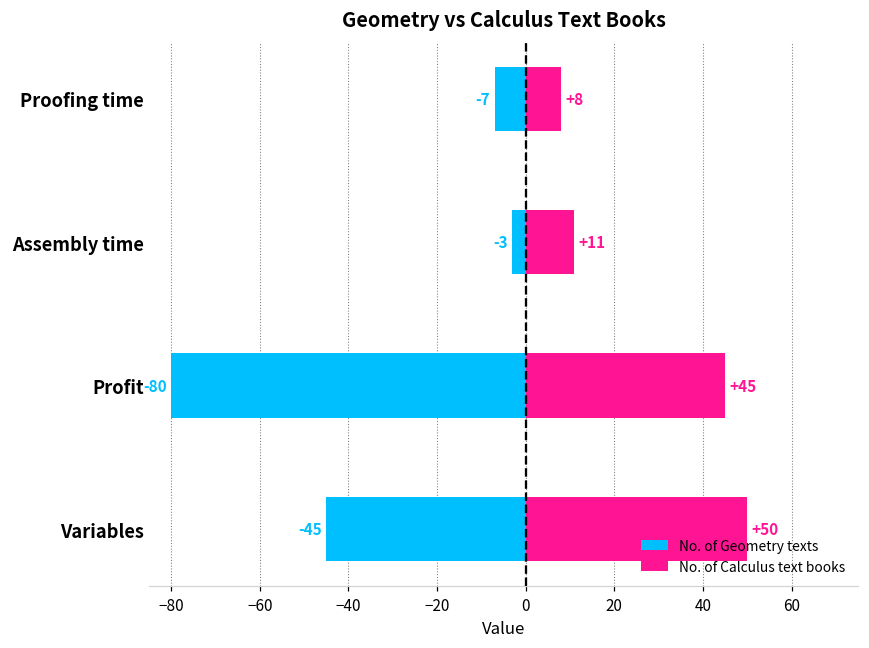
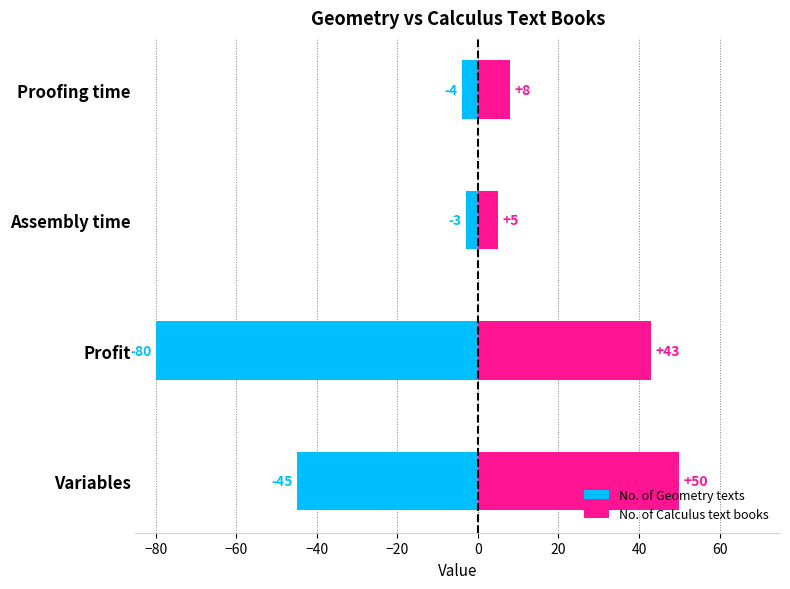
  {
    "No. of Geometry texts": {
-     "Proofing time": "-7",
+     "Proofing time": "-4",
      "Assembly time": "-3",
      "Profit": "-80",
      "Variables": "-45"
    },
    "No. of Calculus text books": {
      "Proofing time": "+8",
-     "Assembly time": "+11",
-     "Profit": "+45",
+     "Assembly time": "+5",
+     "Profit": "+43",
      "Variables": "+50"
    }
  }
